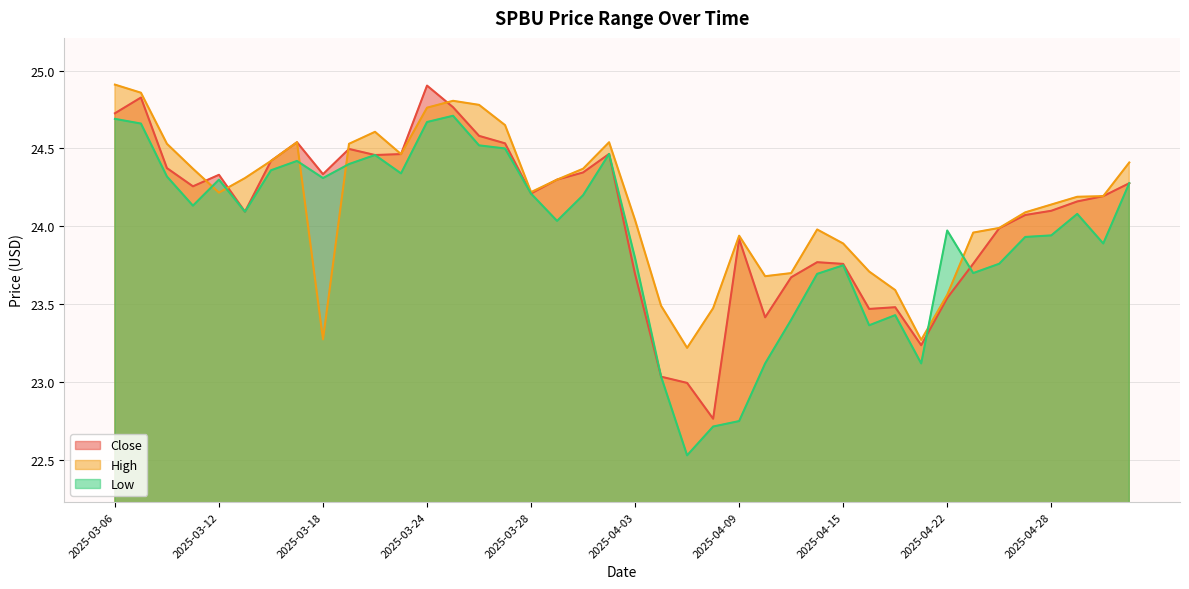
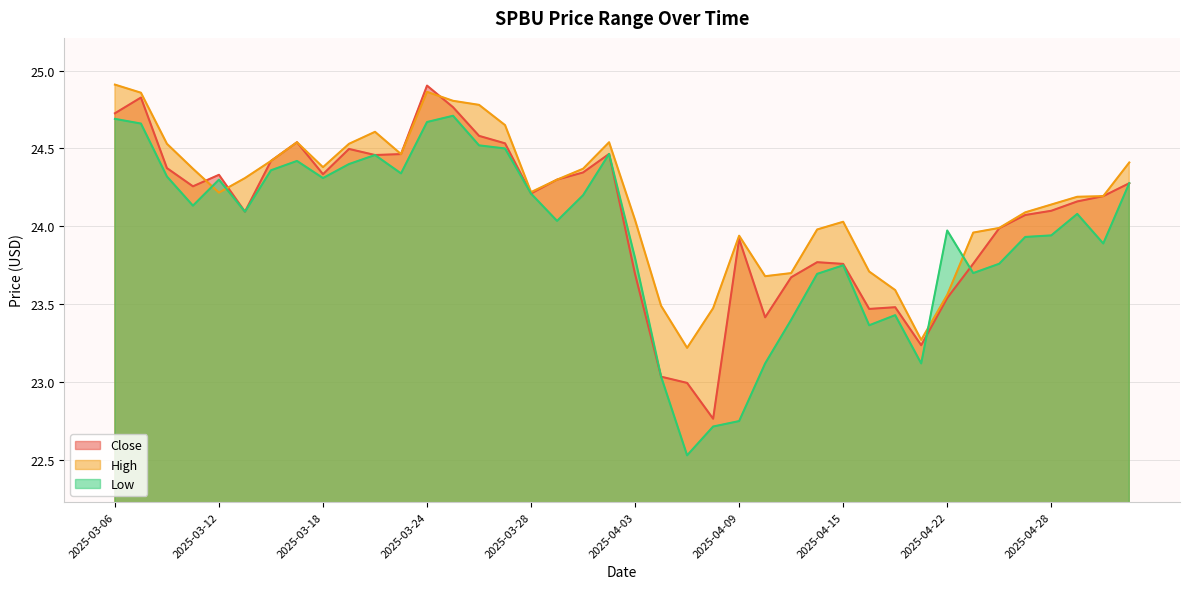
  {
    "Close": {
      "2025-03-06": 24.73,
      "2025-03-12": 24.33,
      "2025-03-18": 24.33,
      "2025-03-24": 24.90,
      "2025-04-03": 23.69,
      "2025-04-09": 23.92,
      "2025-04-22": 23.54,
      "2025-04-28": 24.10
    },
    "High": {
      "2025-03-06": 24.91,
      "2025-03-12": 24.22,
-     "2025-03-18": 23.27,
-     "2025-03-24": 24.76,
+     "2025-03-18": 24.38,
+     "2025-03-24": 24.86,
      "2025-04-03": 24.04,
      "2025-04-09": 23.94,
-     "2025-04-15": 23.89,
+     "2025-04-15": 24.03,
      "2025-04-22": 23.56,
      "2025-04-28": 24.14
    },
    "Low": {
      "2025-03-06": 24.69,
      "2025-03-12": 24.30,
      "2025-03-18": 24.31,
      "2025-03-24": 24.67,
      "2025-04-03": 23.80,
      "2025-04-09": 22.75,
      "2025-04-22": 23.97,
      "2025-04-28": 23.94
    }
  }
